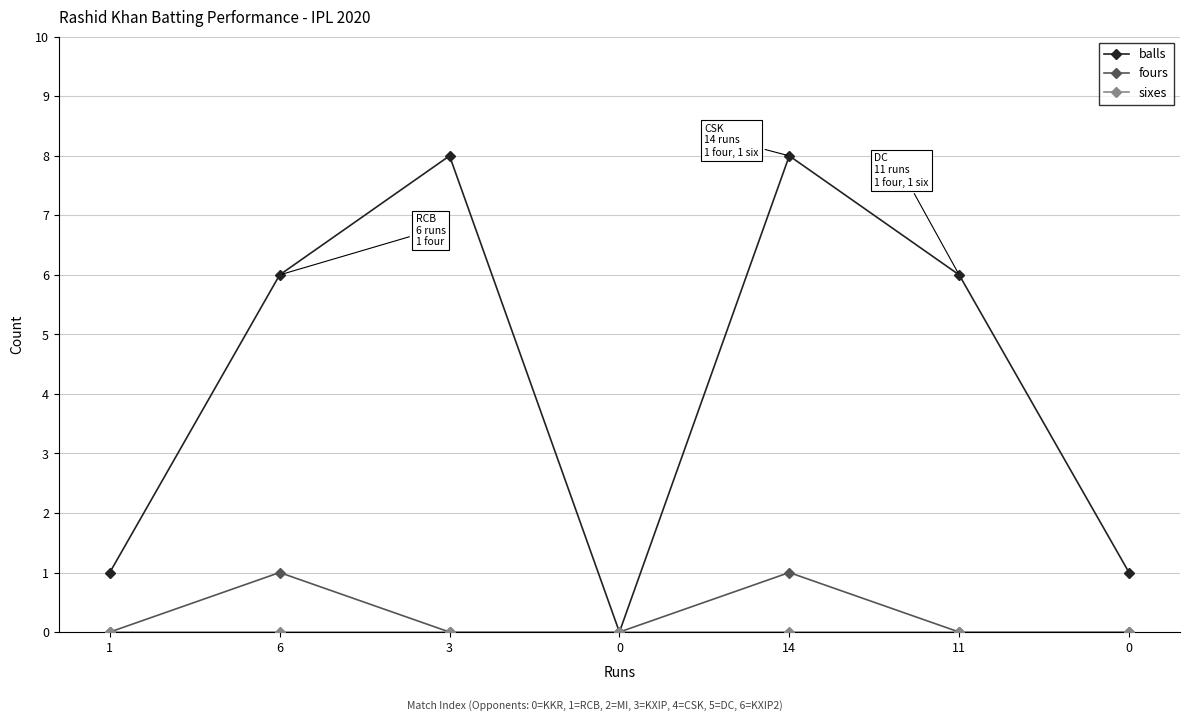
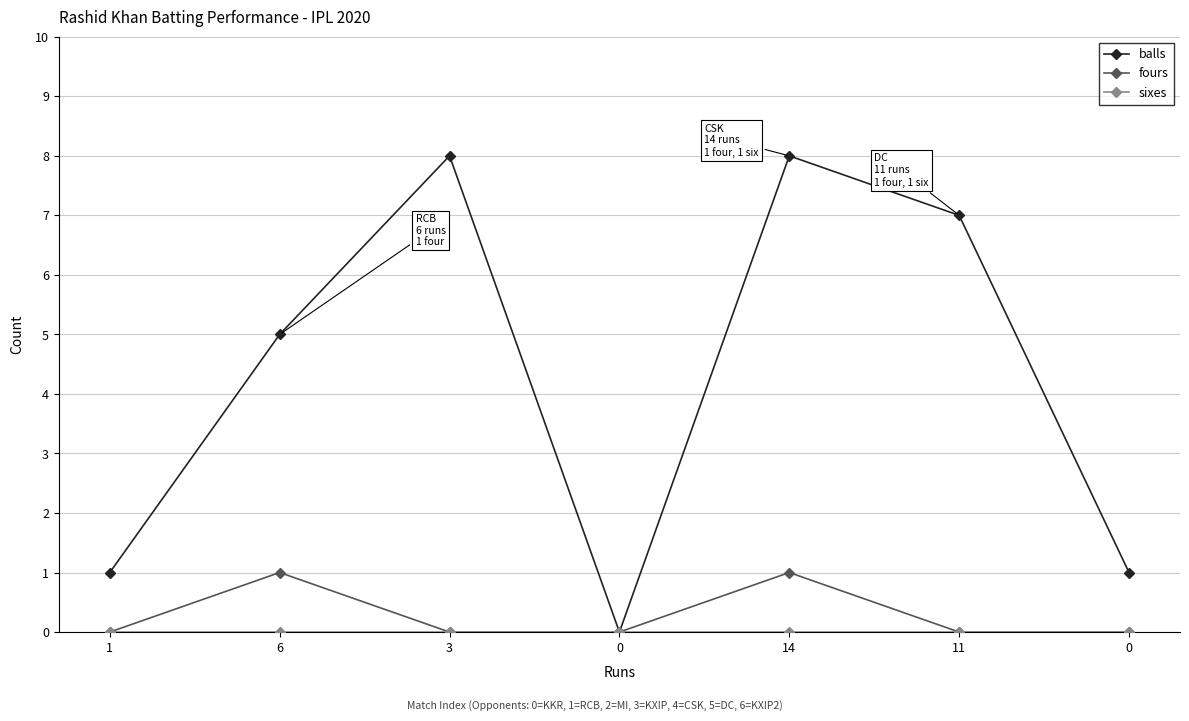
  {
    "balls": {
      "1": 1,
-     "6": 6,
+     "6": 5,
      "3": 8,
-     "11": 6
+     "11": 7
    },
    "fours": {
      "6": 1,
      "14": 1
    },
    "sixes": {
      "6": 0,
      "14": 0
    }
  }
